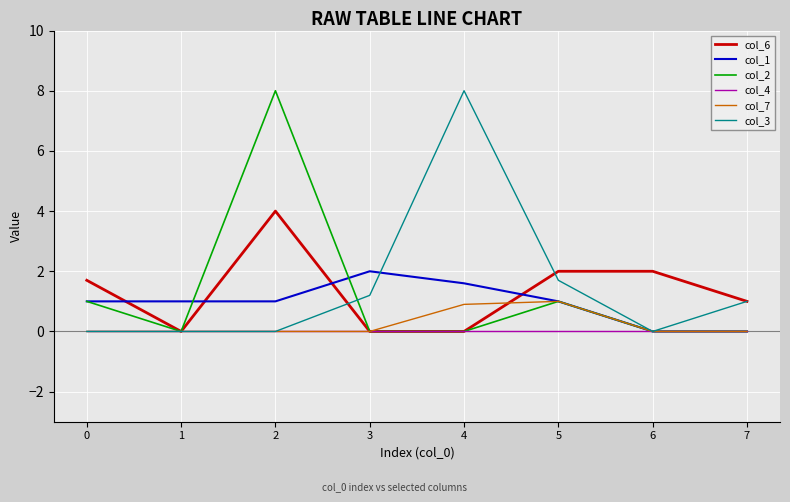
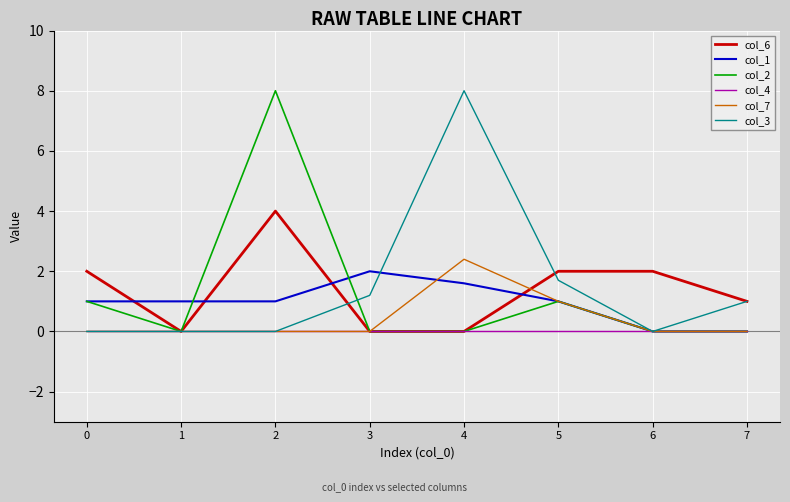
  {
    "col_6": {
-     "0": 1.7,
+     "0": 2.0,
      "2": 4.0,
      "5": 2.0,
      "6": 2.0
    },
    "col_1": {
      "1": 1.0,
      "2": 1.0,
      "3": 2.0,
      "4": 1.6
    },
    "col_2": {
      "2": 8.0
    },
    "col_4": {
      "5": 0.0
    },
    "col_7": {
-     "4": 0.9
+     "4": 2.4
    },
    "col_3": {
      "3": 1.2,
      "4": 8.0,
      "5": 1.7
    }
  }
